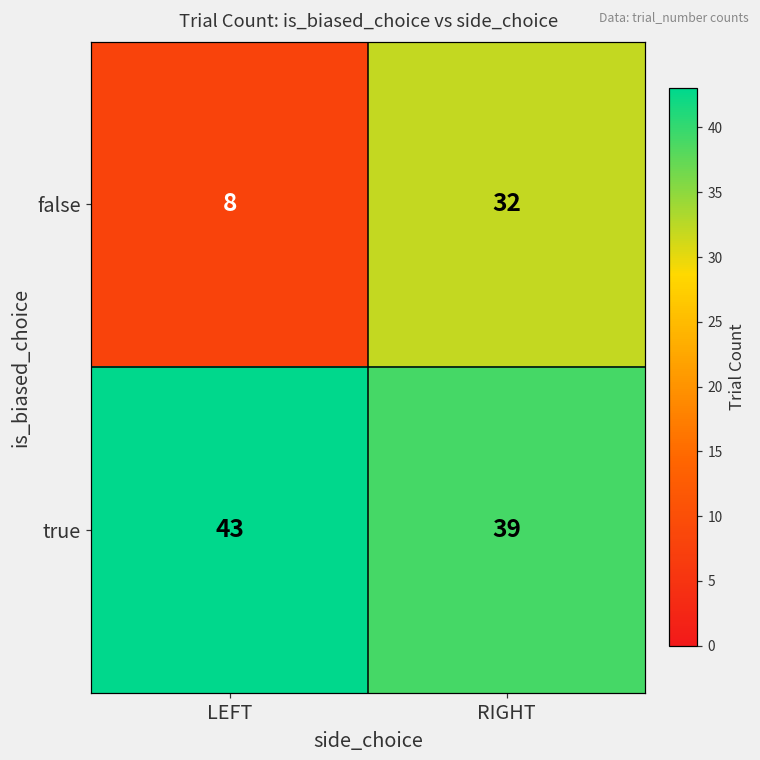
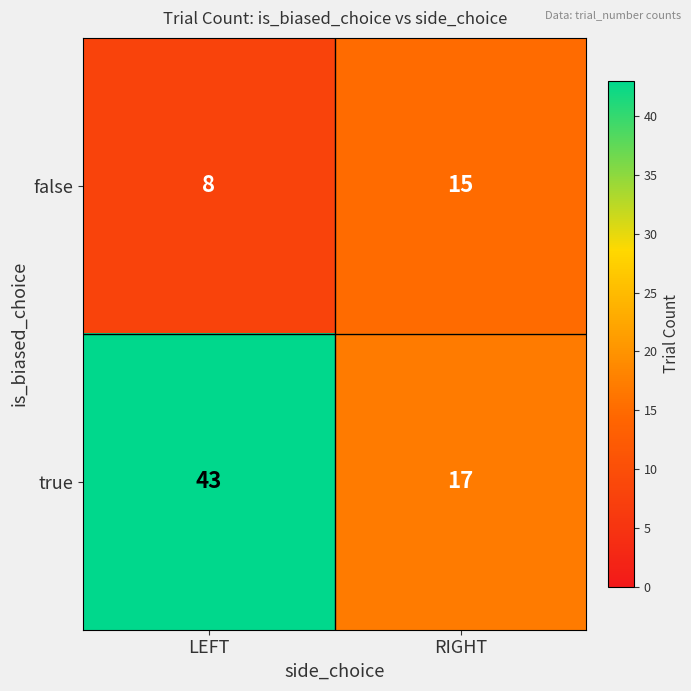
  {
    "false": {
      "LEFT": 8,
-     "RIGHT": 32
+     "RIGHT": 15
    },
    "true": {
      "LEFT": 43,
-     "RIGHT": 39
+     "RIGHT": 17
    }
  }
